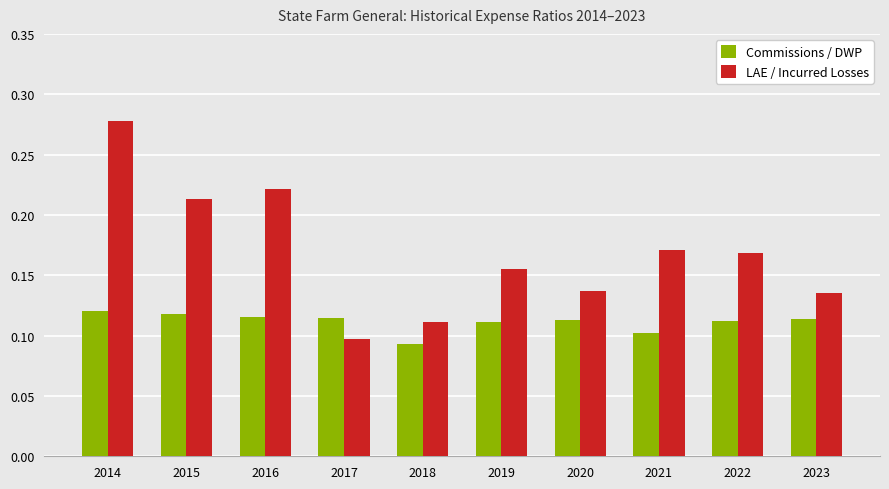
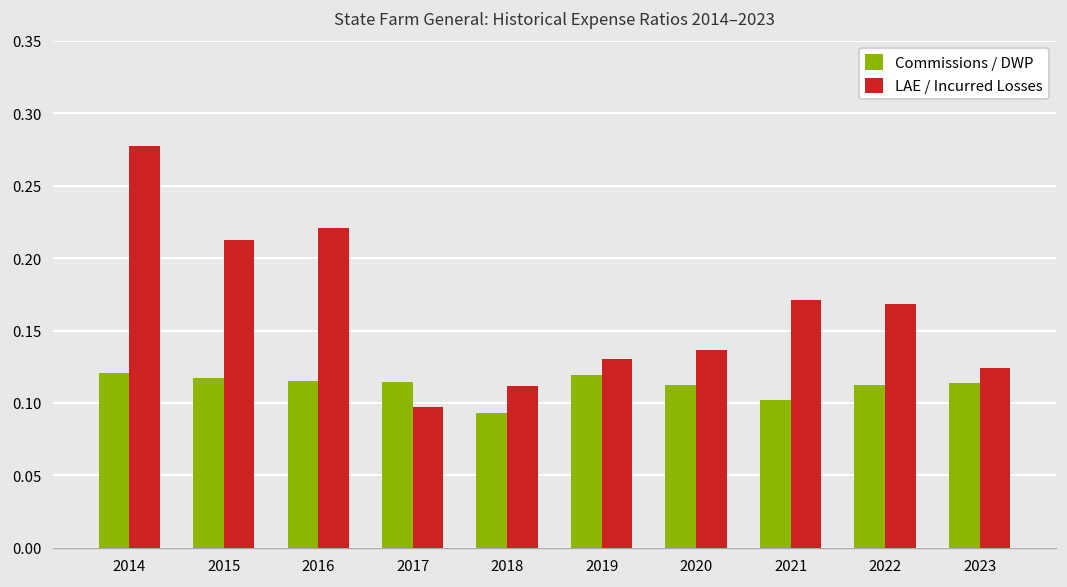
  {
    "Commissions / DWP": {
      "2014": 0.120,
      "2015": 0.118,
      "2016": 0.115,
      "2017": 0.114,
      "2018": 0.093,
-     "2019": 0.111,
+     "2019": 0.119,
      "2020": 0.113,
      "2021": 0.102,
      "2022": 0.112,
      "2023": 0.114
    },
    "LAE / Incurred Losses": {
      "2014": 0.277,
      "2015": 0.213,
      "2016": 0.221,
      "2017": 0.097,
      "2018": 0.112,
-     "2019": 0.155,
+     "2019": 0.130,
      "2020": 0.137,
      "2021": 0.171,
      "2022": 0.168,
-     "2023": 0.135
+     "2023": 0.124
    }
  }
